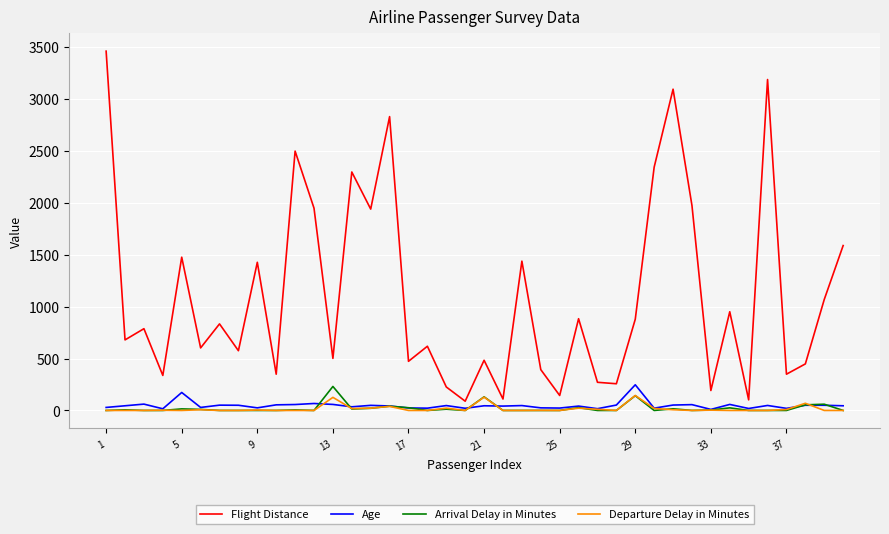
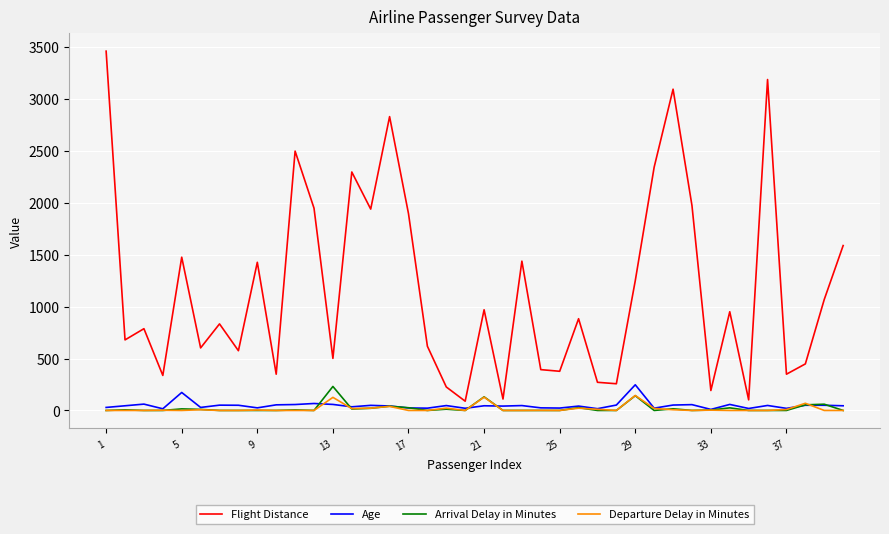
  {
    "Flight Distance": {
      "1": 3460,
      "5": 1480,
      "9": 1430,
      "13": 500,
-     "17": 470,
-     "21": 480,
-     "25": 140,
-     "29": 880,
+     "17": 1890,
+     "21": 970,
+     "25": 380,
+     "29": 1250,
      "33": 190,
      "37": 350
    },
    "Age": {
      "1": 30,
      "5": 170,
      "13": 60,
      "21": 50,
      "29": 250
    },
    "Arrival Delay in Minutes": {
      "13": 230
    },
    "Departure Delay in Minutes": {
      "13": 130
    }
  }
